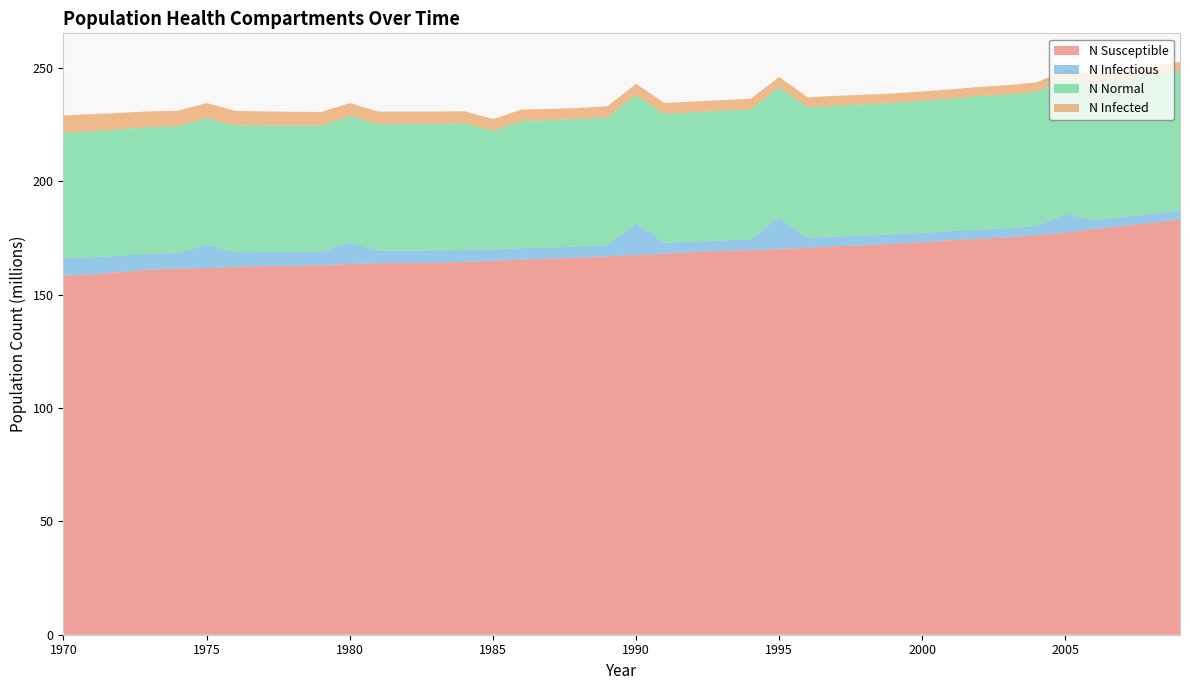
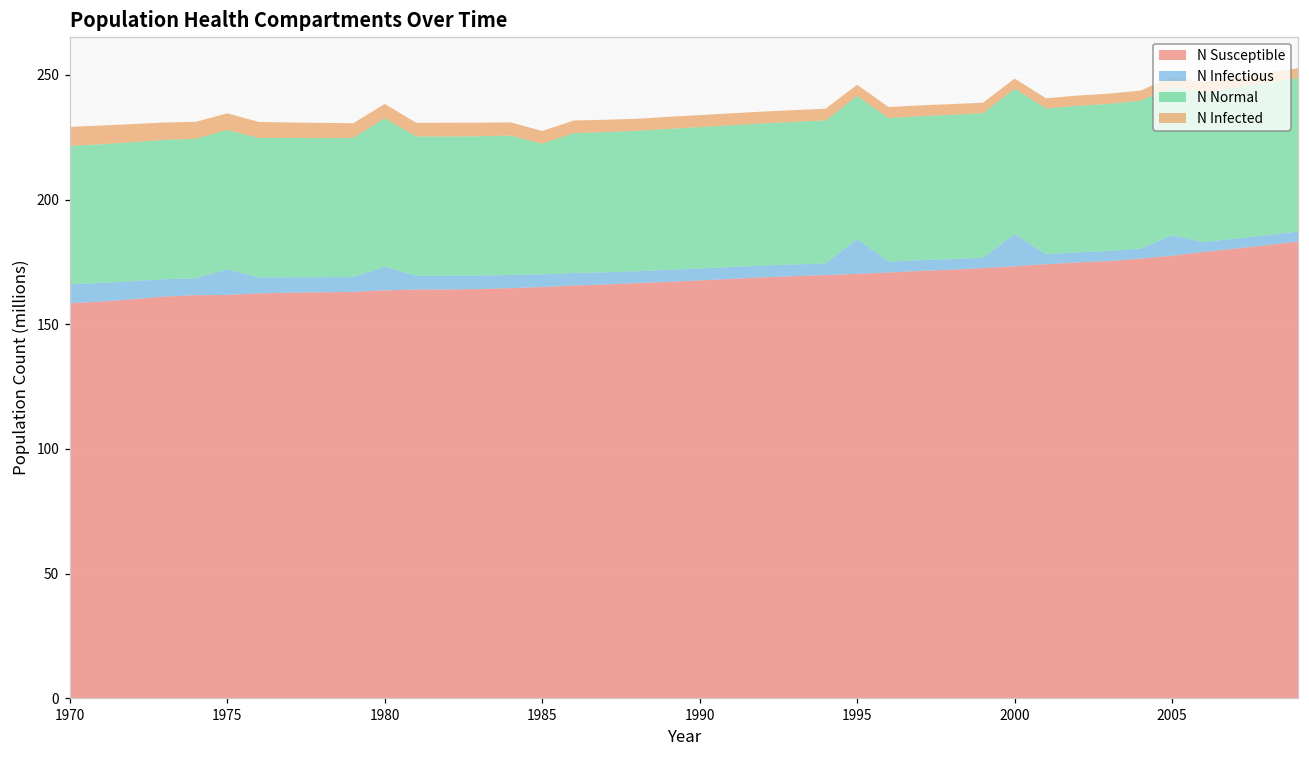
  {
    "N Infectious": {
      "1970": 8,
      "1975": 10,
      "1980": 9,
      "1985": 5,
-     "1990": 14,
+     "1990": 5,
      "1995": 14,
-     "2000": 4,
+     "2000": 13,
      "2005": 8
    },
    "N Normal": {
      "1970": 55,
      "1975": 56,
-     "1980": 56,
+     "1980": 60,
      "1985": 52,
      "1990": 57,
      "1995": 57,
      "2000": 58
    }
  }
